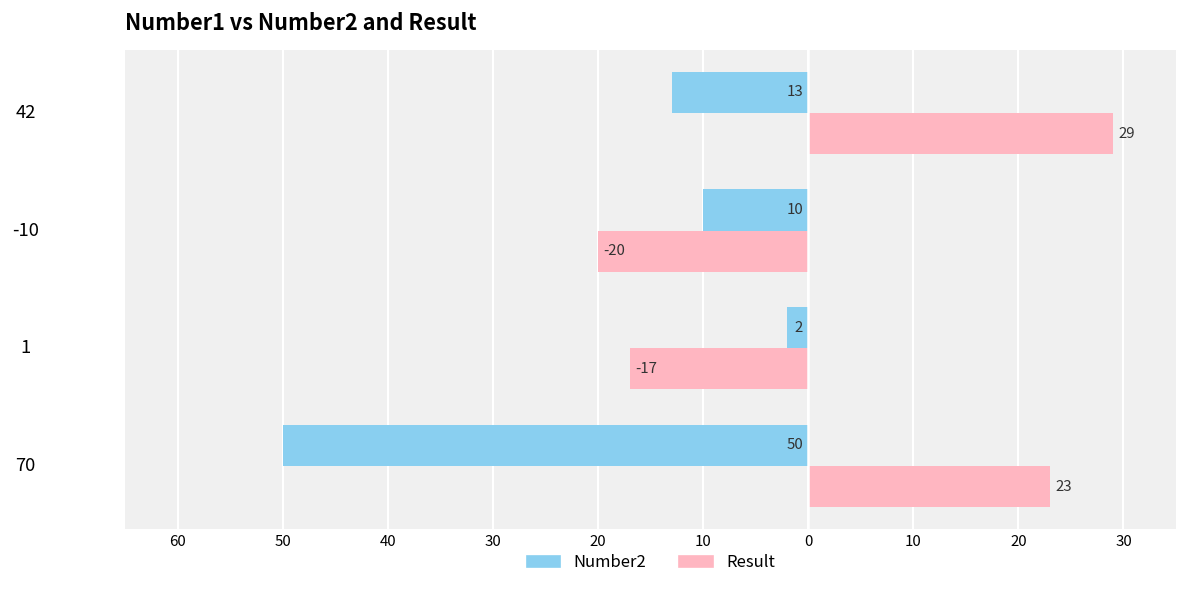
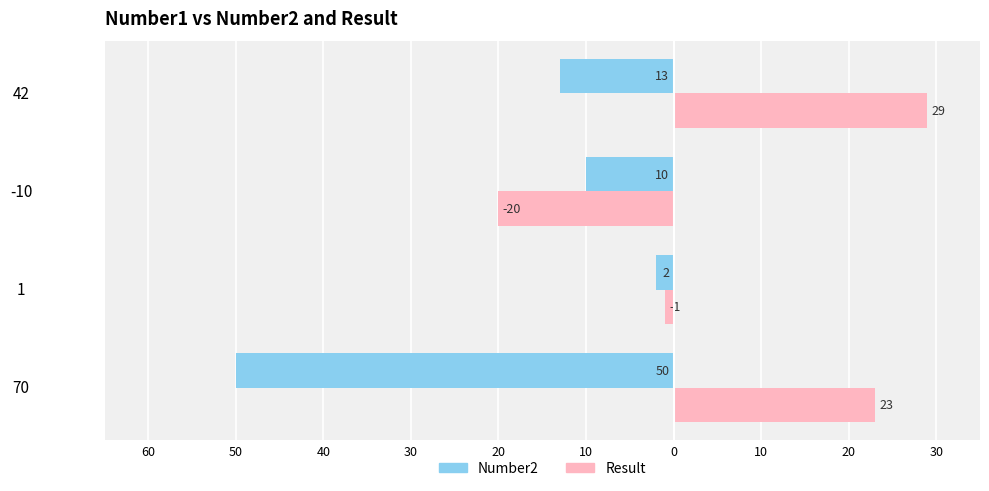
  {
    "Result": {
      "42": 29,
      "-10": -20,
-     "1": -17,
+     "1": -1,
      "70": 23
    }
  }
